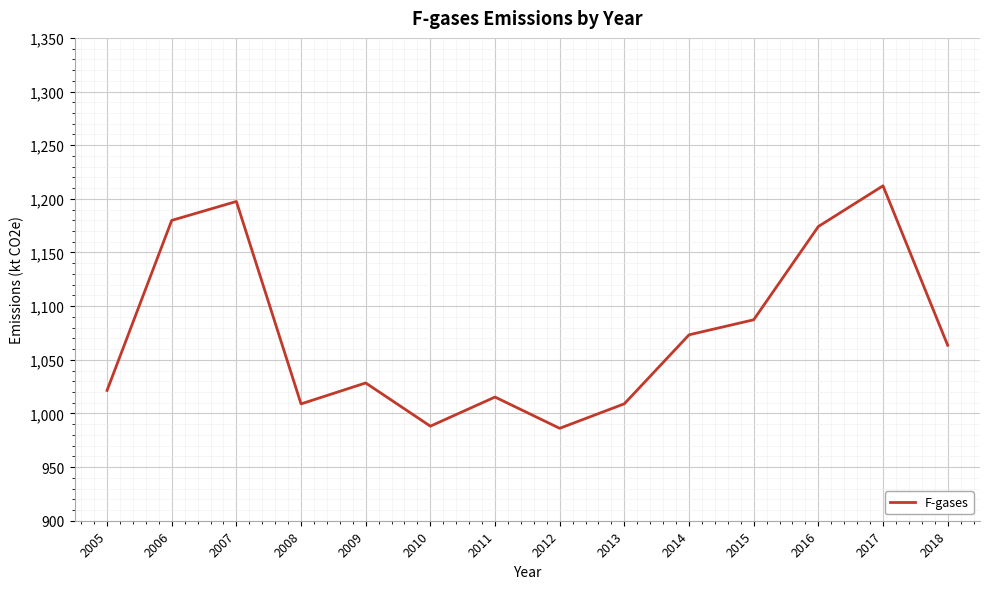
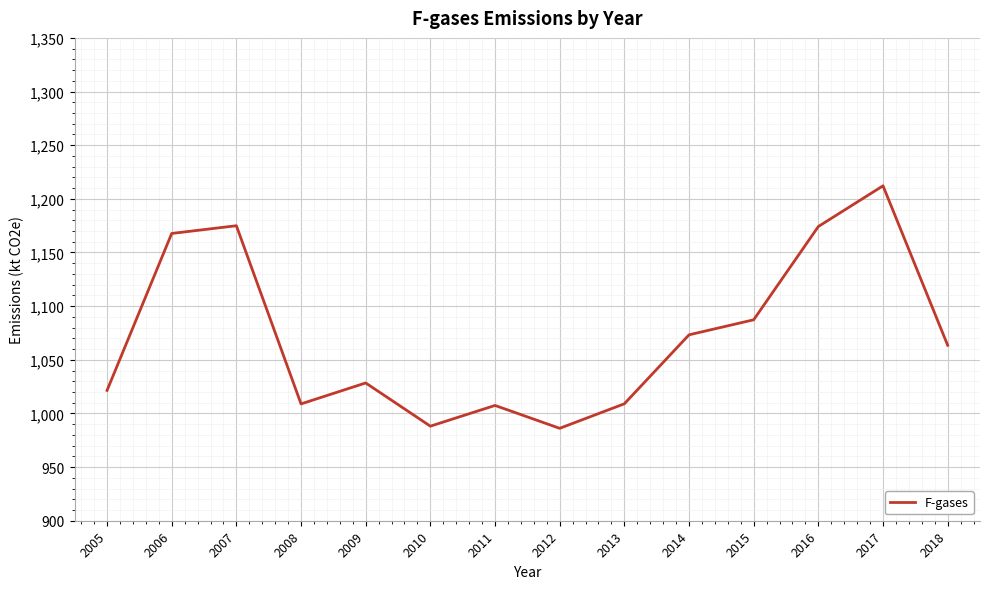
  {
    "2005": "1,021",
-   "2006": "1,180",
-   "2007": "1,198",
+   "2006": "1,168",
+   "2007": "1,175",
    "2008": "1,009",
    "2009": "1,028",
    "2010": "988",
-   "2011": "1,015",
+   "2011": "1,007",
    "2012": "986",
    "2013": "1,009",
    "2014": "1,073",
    "2015": "1,087",
    "2016": "1,174",
    "2017": "1,212",
    "2018": "1,064"
  }
